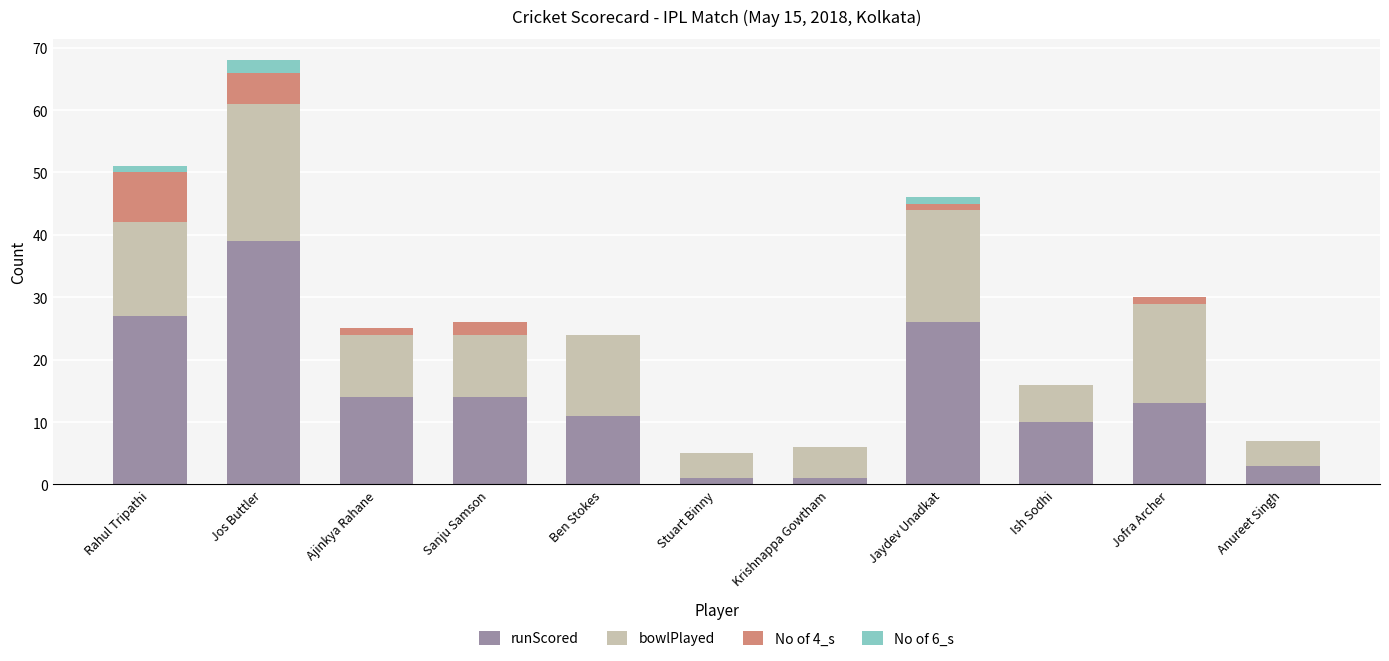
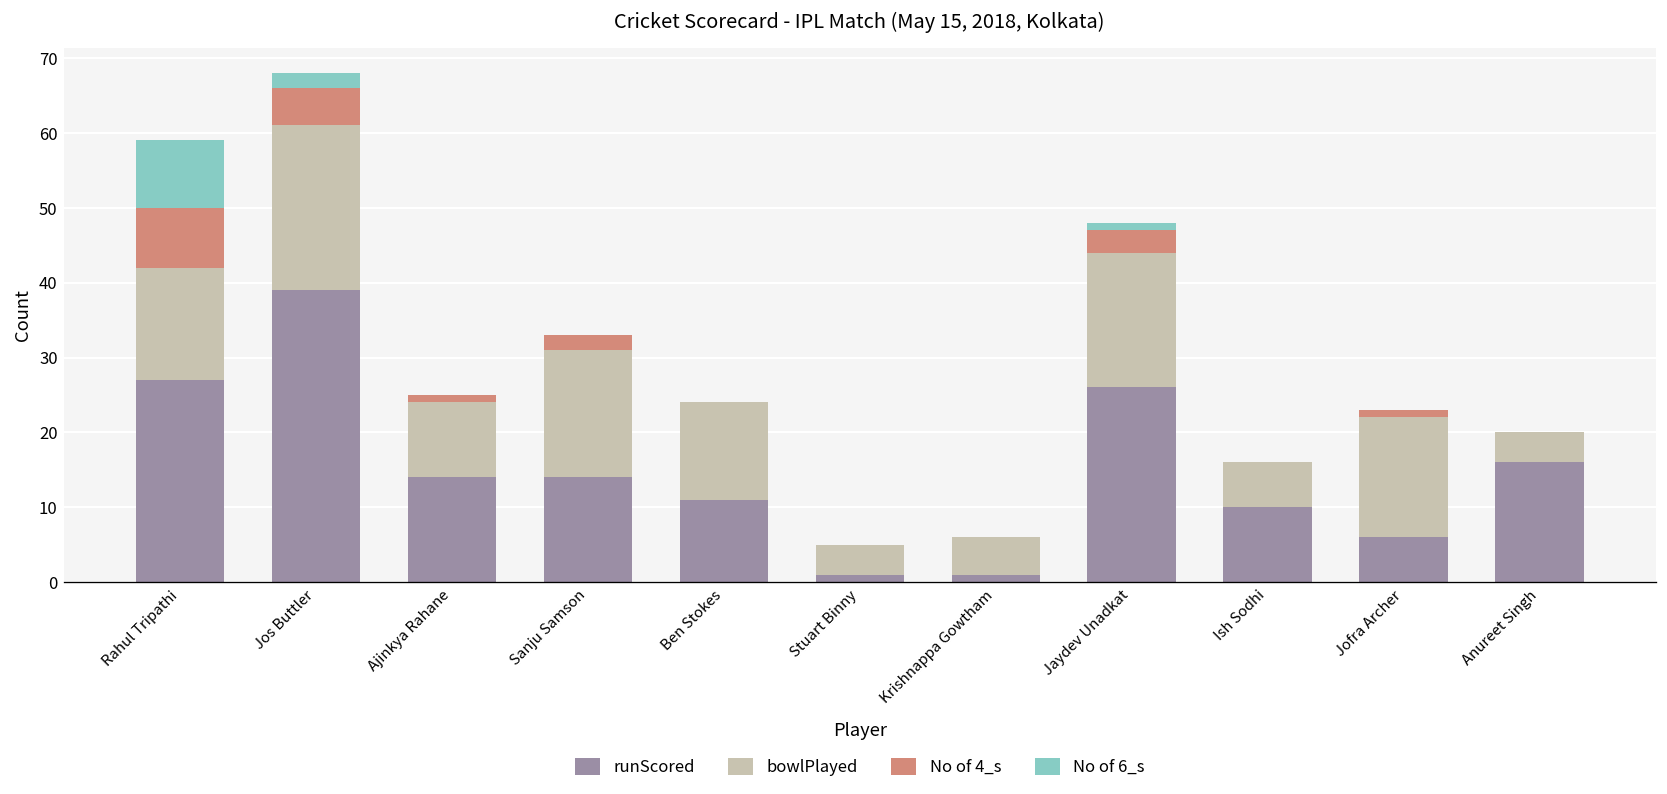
  {
    "runScored": {
      "Rahul Tripathi": 27,
      "Jos Buttler": 39,
      "Ajinkya Rahane": 14,
      "Sanju Samson": 14,
      "Ben Stokes": 11,
      "Stuart Binny": 1,
      "Krishnappa Gowtham": 1,
      "Jaydev Unadkat": 26,
      "Ish Sodhi": 10,
-     "Jofra Archer": 13,
-     "Anureet Singh": 3
+     "Jofra Archer": 6,
+     "Anureet Singh": 16
    },
    "bowlPlayed": {
      "Rahul Tripathi": 15,
      "Jos Buttler": 22,
      "Ajinkya Rahane": 10,
-     "Sanju Samson": 10,
+     "Sanju Samson": 17,
      "Ben Stokes": 13,
      "Stuart Binny": 4,
      "Krishnappa Gowtham": 5,
      "Jaydev Unadkat": 18,
      "Ish Sodhi": 6,
      "Jofra Archer": 16,
      "Anureet Singh": 4
    },
    "No of 4_s": {
      "Rahul Tripathi": 8,
      "Jos Buttler": 5,
      "Ajinkya Rahane": 1,
      "Sanju Samson": 2,
      "Ben Stokes": 0,
      "Stuart Binny": 0,
      "Krishnappa Gowtham": 0,
-     "Jaydev Unadkat": 1,
+     "Jaydev Unadkat": 3,
      "Ish Sodhi": 0,
      "Jofra Archer": 1,
      "Anureet Singh": 0
    },
    "No of 6_s": {
-     "Rahul Tripathi": 1,
+     "Rahul Tripathi": 9,
      "Jos Buttler": 2,
      "Ajinkya Rahane": 0,
      "Sanju Samson": 0,
      "Ben Stokes": 0,
      "Stuart Binny": 0,
      "Krishnappa Gowtham": 0,
      "Jaydev Unadkat": 1,
      "Ish Sodhi": 0,
      "Jofra Archer": 0,
      "Anureet Singh": 0
    }
  }
